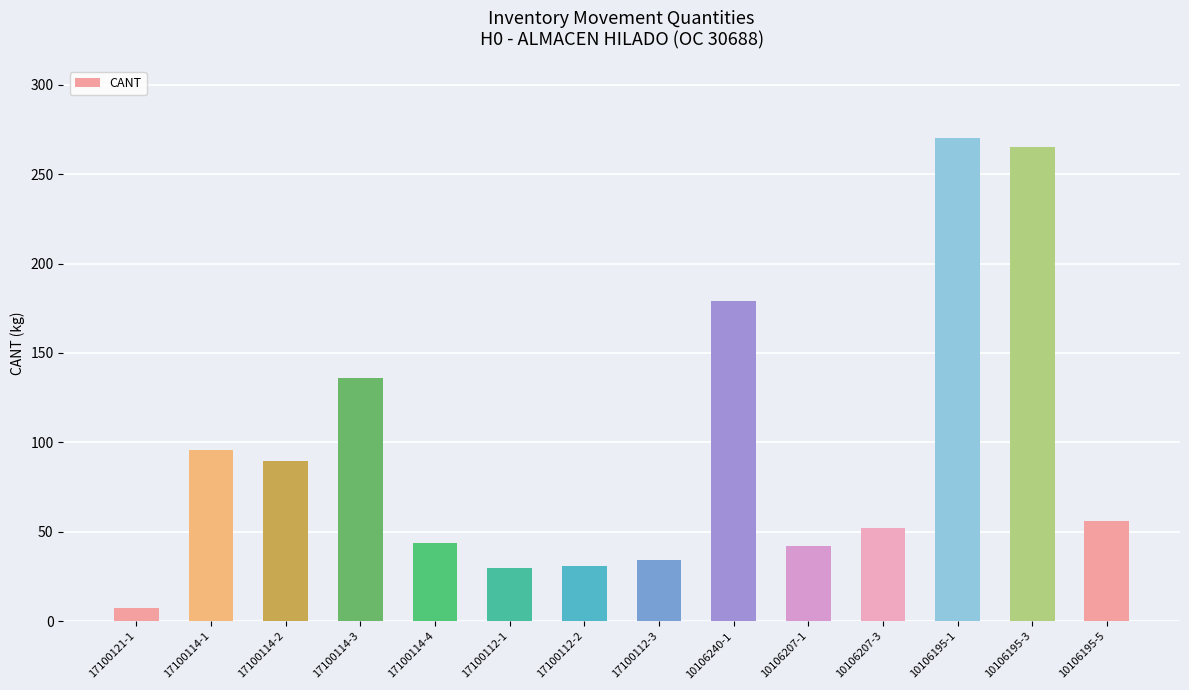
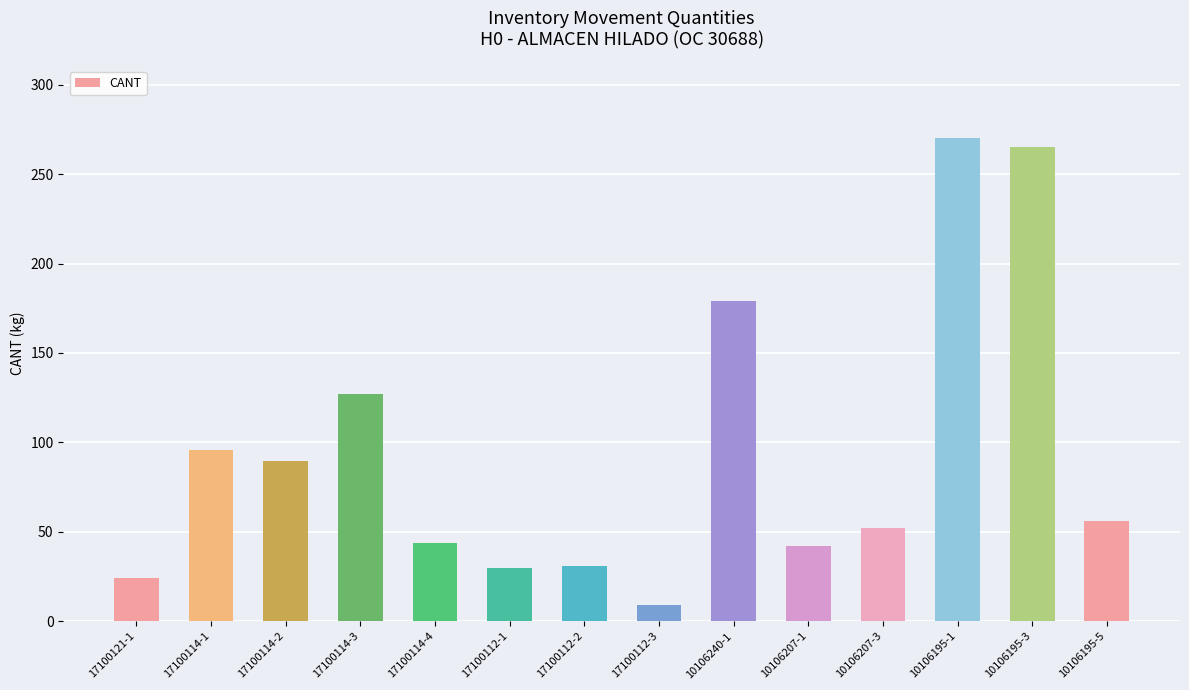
  {
-   "17100121-1": 8,
+   "17100121-1": 24,
    "17100114-1": 96,
    "17100114-2": 89,
-   "17100114-3": 136,
+   "17100114-3": 127,
    "17100114-4": 44,
    "17100112-1": 30,
    "17100112-2": 31,
-   "17100112-3": 34,
+   "17100112-3": 9,
    "10106240-1": 179,
    "10106207-1": 42,
    "10106207-3": 52,
    "10106195-1": 270,
    "10106195-3": 265,
    "10106195-5": 56
  }
